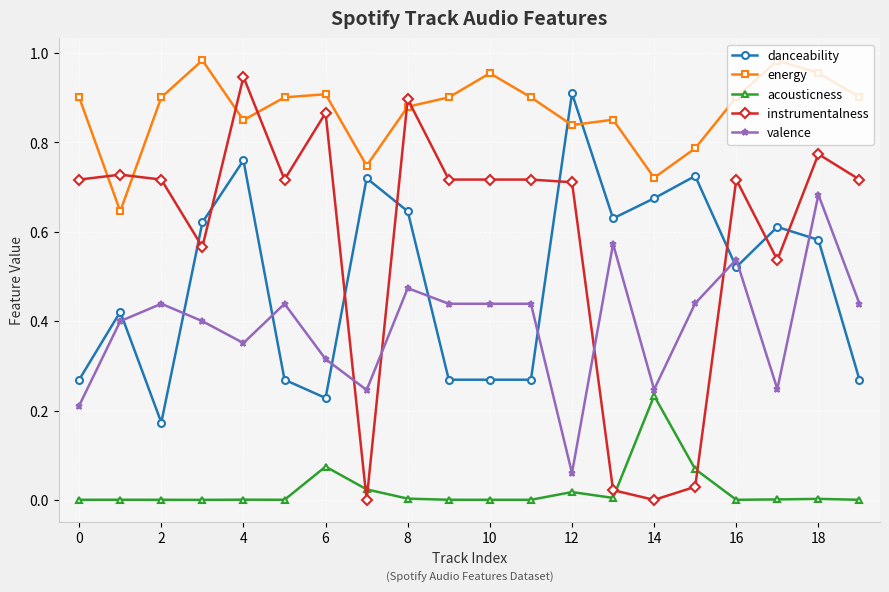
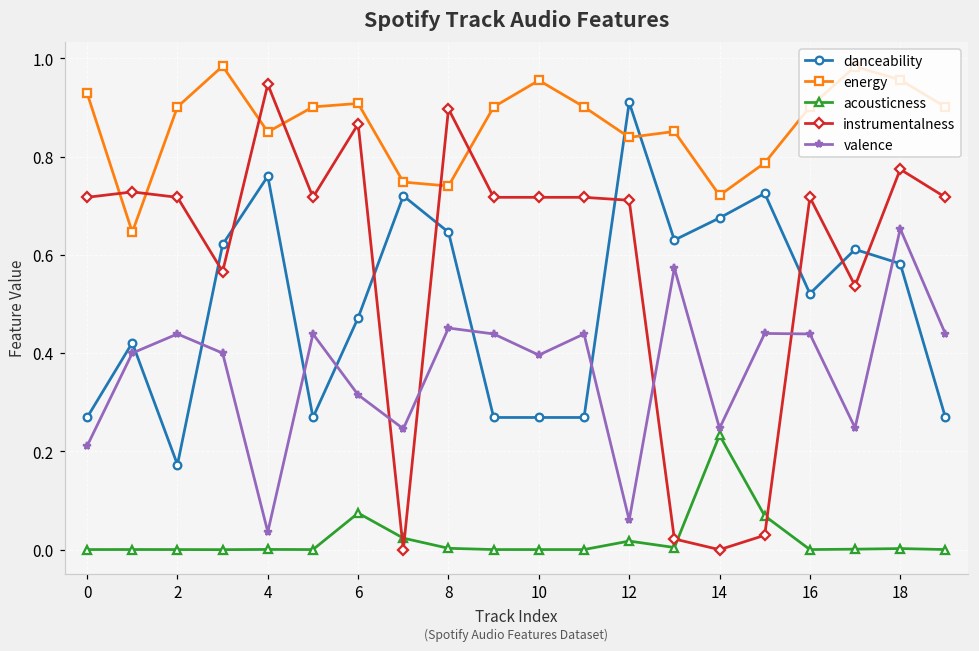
  {
    "danceability": {
      "0": 0.27,
      "2": 0.17,
      "4": 0.76,
-     "6": 0.23,
+     "6": 0.47,
      "8": 0.65,
      "10": 0.27,
      "12": 0.91,
      "14": 0.68,
      "16": 0.52,
      "18": 0.58
    },
    "energy": {
-     "0": 0.90,
+     "0": 0.93,
      "2": 0.90,
      "4": 0.85,
      "6": 0.91,
-     "8": 0.88,
+     "8": 0.74,
      "10": 0.96,
      "12": 0.84,
      "14": 0.72
    },
    "acousticness": {
      "0": 0.00,
      "2": 0.00,
      "4": 0.00,
      "6": 0.07,
      "8": 0.00,
      "10": 0.00,
      "12": 0.02,
      "14": 0.23,
      "16": 0.00,
      "18": 0.00
    },
    "instrumentalness": {
      "0": 0.72,
      "2": 0.72,
      "4": 0.95,
      "6": 0.87,
      "8": 0.90,
      "10": 0.72,
      "12": 0.71,
      "14": 0.00,
      "16": 0.72,
      "18": 0.77
    },
    "valence": {
      "0": 0.21,
      "2": 0.44,
-     "4": 0.35,
+     "4": 0.04,
      "6": 0.32,
-     "8": 0.47,
-     "10": 0.44,
+     "8": 0.45,
+     "10": 0.40,
      "12": 0.06,
      "14": 0.25,
-     "16": 0.54,
-     "18": 0.68
+     "16": 0.44,
+     "18": 0.65
    }
  }
